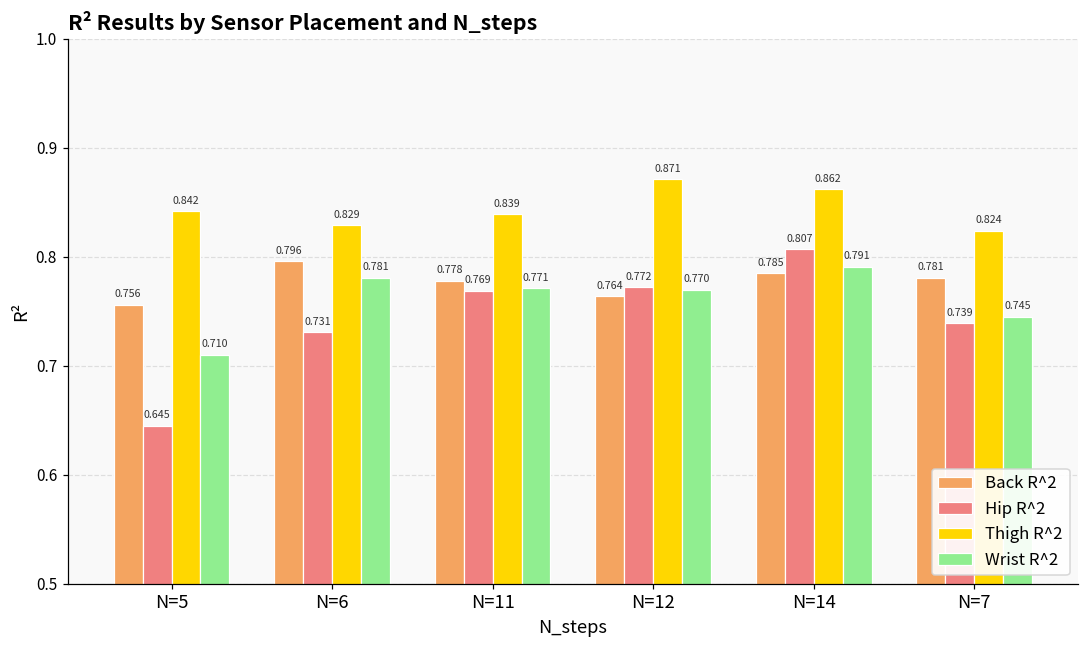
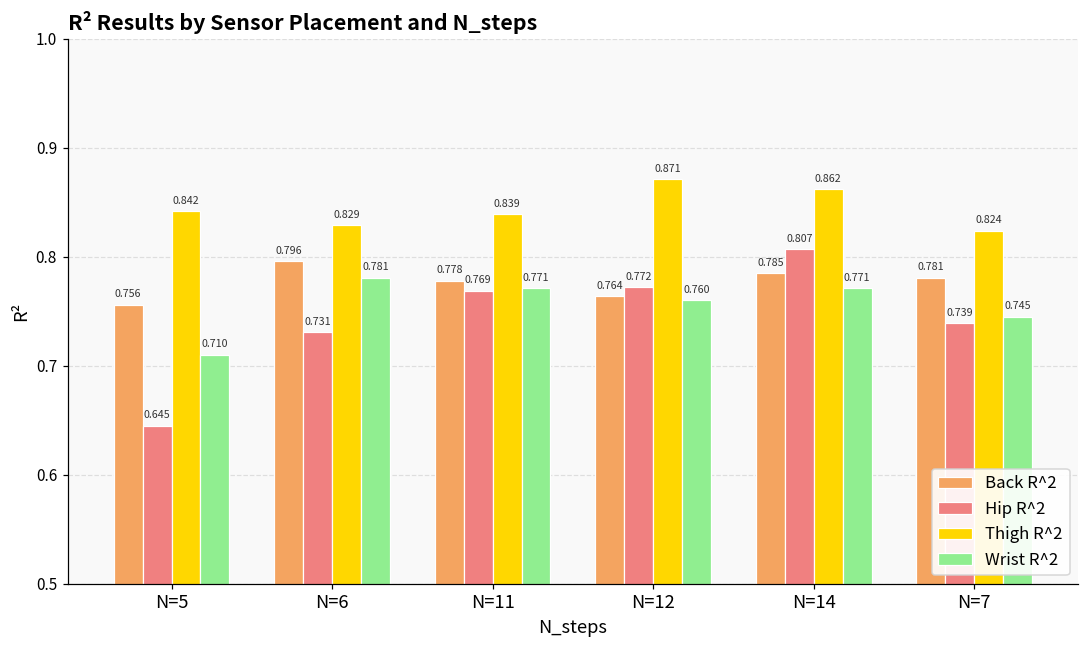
  {
    "Thigh R^2": {
      "N=5": 0.842,
      "N=6": 0.829,
      "N=11": 0.839,
      "N=12": 0.871,
      "N=14": 0.862,
      "N=7": 0.824
    },
    "Wrist R^2": {
      "N=5": 0.710,
      "N=6": 0.781,
      "N=11": 0.771,
-     "N=12": 0.770,
-     "N=14": 0.791,
+     "N=12": 0.760,
+     "N=14": 0.771,
      "N=7": 0.745
    }
  }
